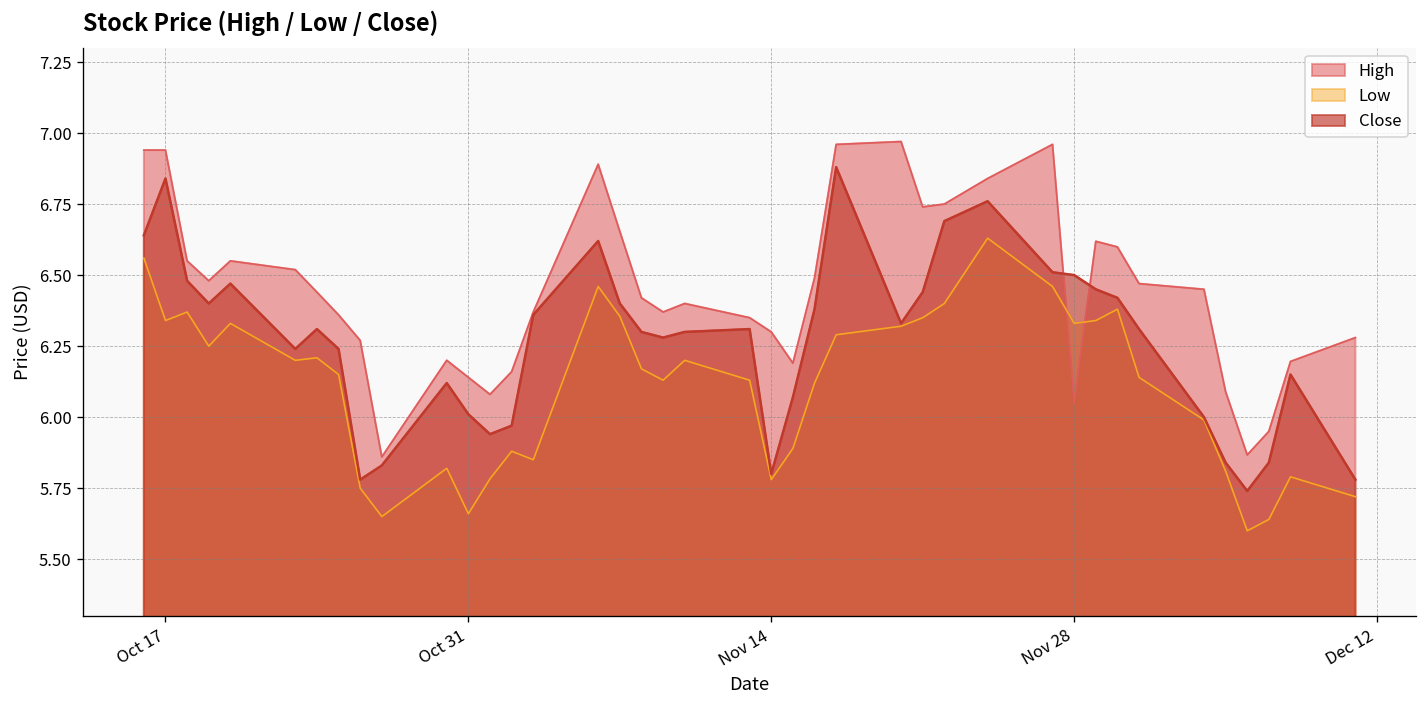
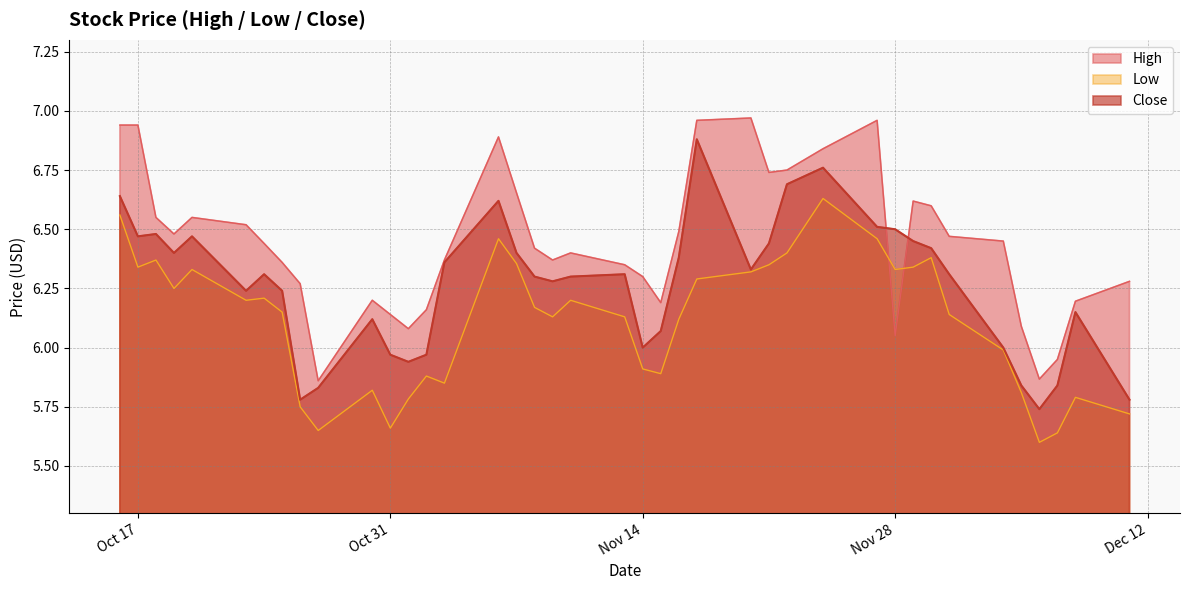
  {
    "High": {
      "Oct 17": 6.94,
      "Oct 31": 6.14,
      "Nov 14": 6.30,
      "Nov 28": 6.05
    },
    "Low": {
      "Oct 17": 6.34,
      "Oct 31": 5.66,
-     "Nov 14": 5.78,
+     "Nov 14": 5.91,
      "Nov 28": 6.33
    },
    "Close": {
-     "Oct 17": 6.84,
-     "Oct 31": 6.01,
-     "Nov 14": 5.8,
+     "Oct 17": 6.47,
+     "Oct 31": 5.97,
+     "Nov 14": 6.0,
      "Nov 28": 6.50
    }
  }
